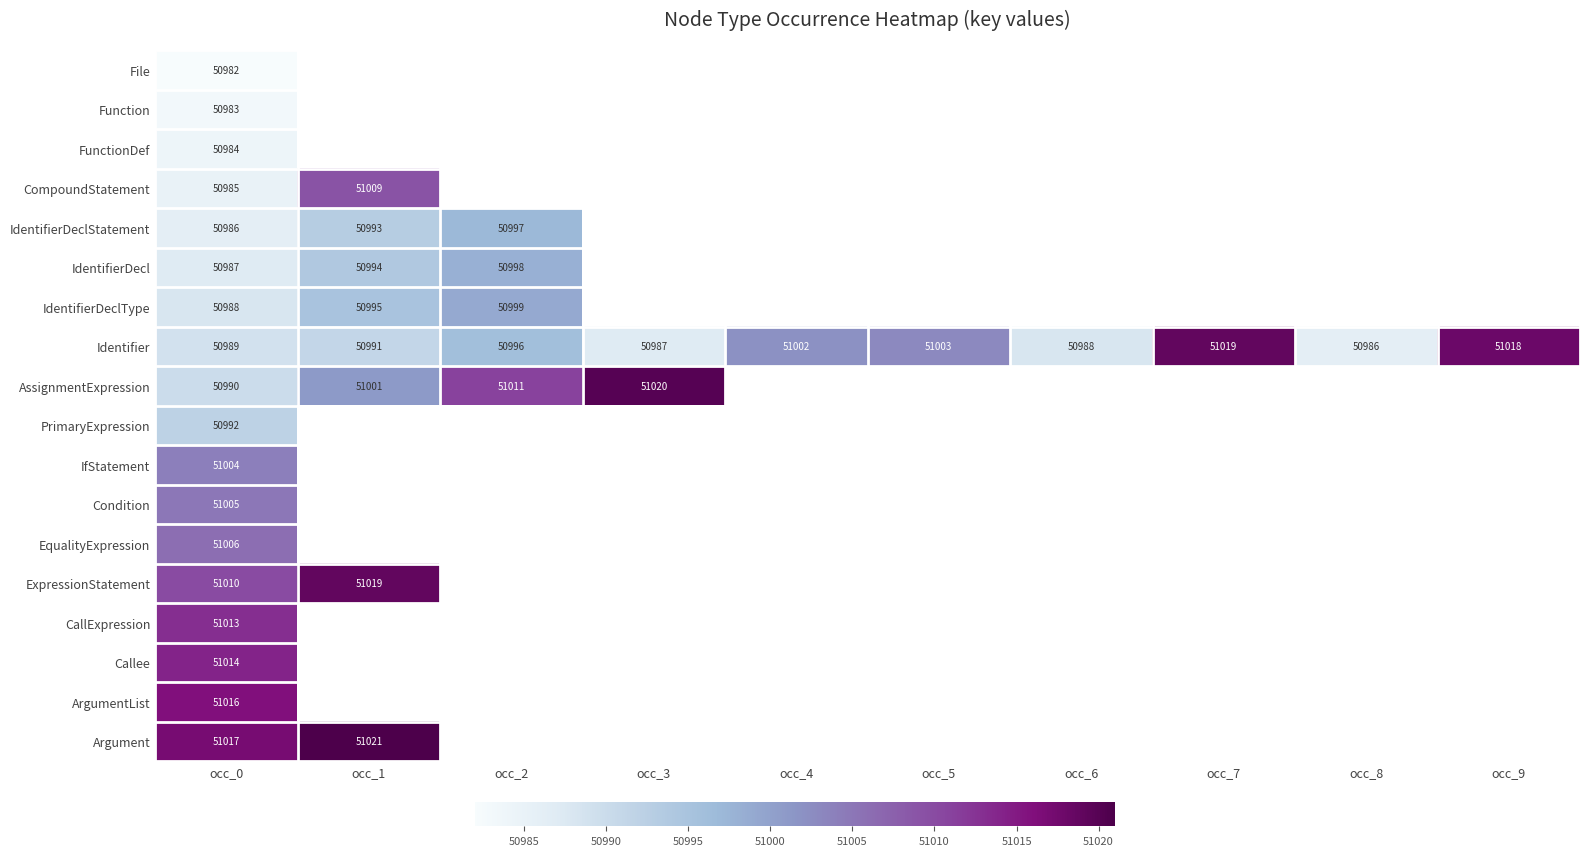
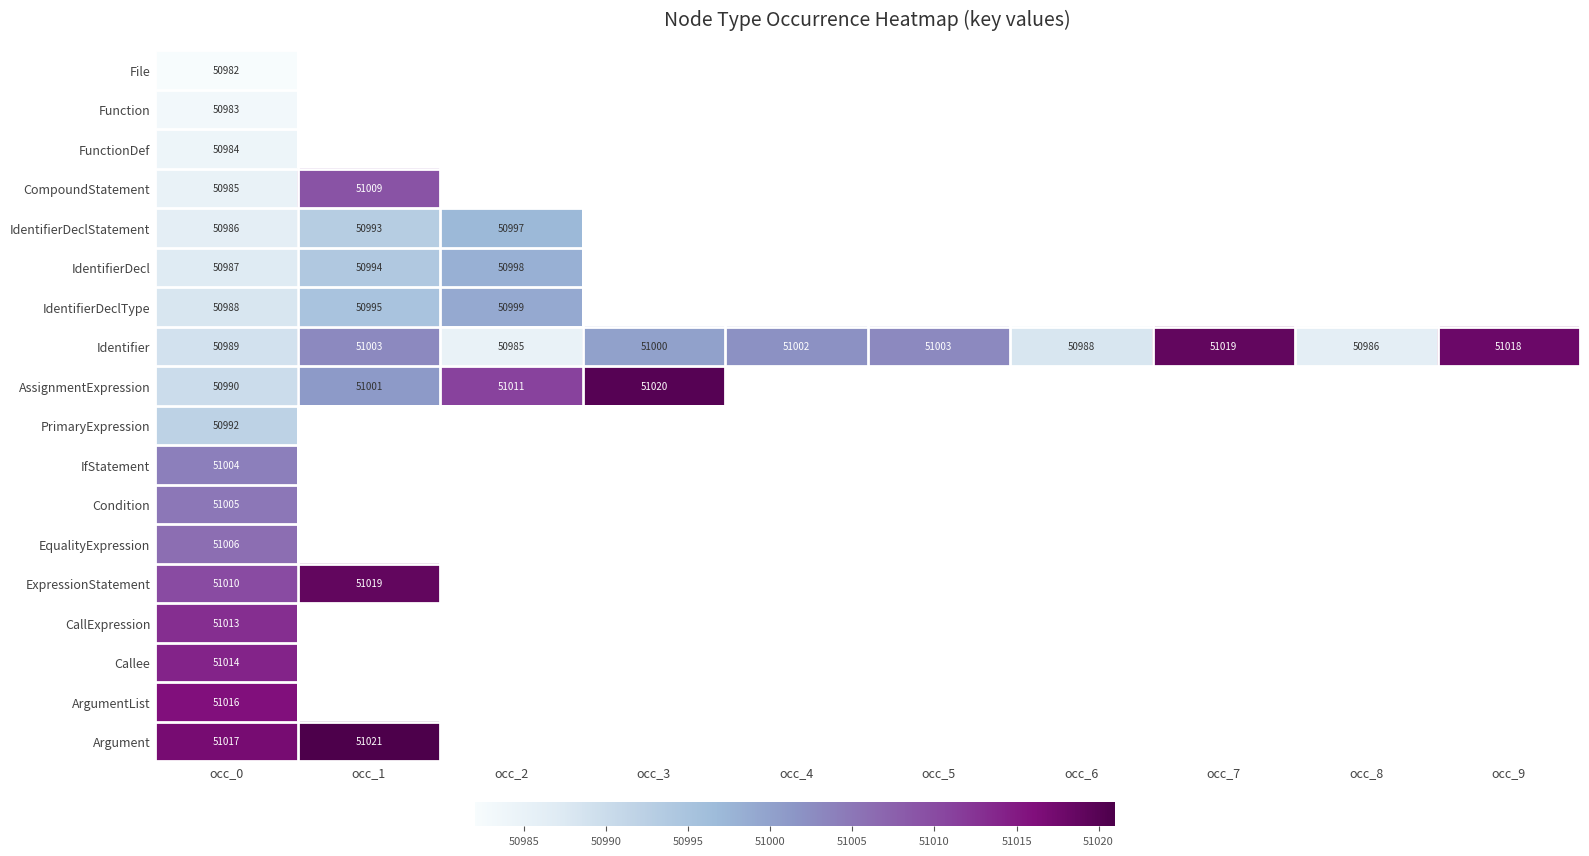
  {
    "File": {
      "occ_0": 50982
    },
    "Function": {
      "occ_0": 50983
    },
    "FunctionDef": {
      "occ_0": 50984
    },
    "CompoundStatement": {
      "occ_0": 50985,
      "occ_1": 51009
    },
    "IdentifierDeclStatement": {
      "occ_0": 50986,
      "occ_1": 50993,
      "occ_2": 50997
    },
    "IdentifierDecl": {
      "occ_0": 50987,
      "occ_1": 50994,
      "occ_2": 50998
    },
    "IdentifierDeclType": {
      "occ_0": 50988,
      "occ_1": 50995,
      "occ_2": 50999
    },
    "Identifier": {
      "occ_0": 50989,
-     "occ_1": 50991,
-     "occ_2": 50996,
-     "occ_3": 50987,
+     "occ_1": 51003,
+     "occ_2": 50985,
+     "occ_3": 51000,
      "occ_4": 51002,
      "occ_5": 51003,
      "occ_6": 50988,
      "occ_7": 51019,
      "occ_8": 50986,
      "occ_9": 51018
    },
    "AssignmentExpression": {
      "occ_0": 50990,
      "occ_1": 51001,
      "occ_2": 51011,
      "occ_3": 51020
    },
    "PrimaryExpression": {
      "occ_0": 50992
    },
    "IfStatement": {
      "occ_0": 51004
    },
    "Condition": {
      "occ_0": 51005
    },
    "EqualityExpression": {
      "occ_0": 51006
    },
    "ExpressionStatement": {
      "occ_0": 51010,
      "occ_1": 51019
    },
    "CallExpression": {
      "occ_0": 51013
    },
    "Callee": {
      "occ_0": 51014
    },
    "ArgumentList": {
      "occ_0": 51016
    },
    "Argument": {
      "occ_0": 51017,
      "occ_1": 51021
    }
  }
